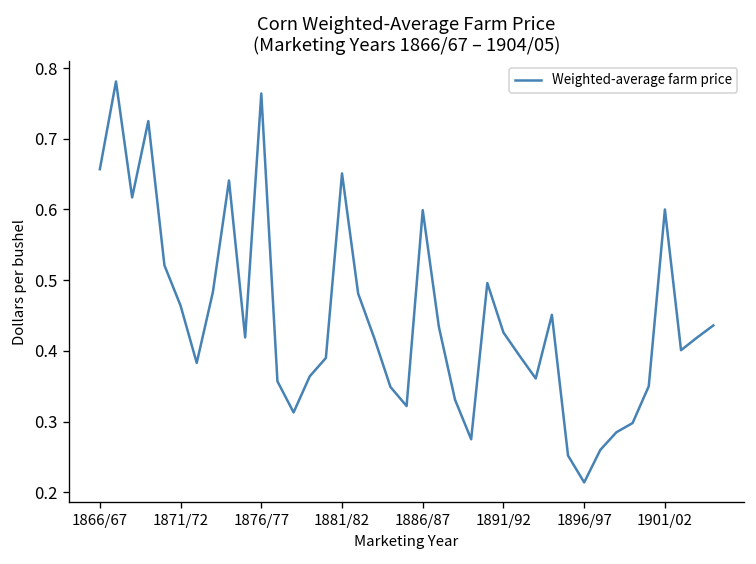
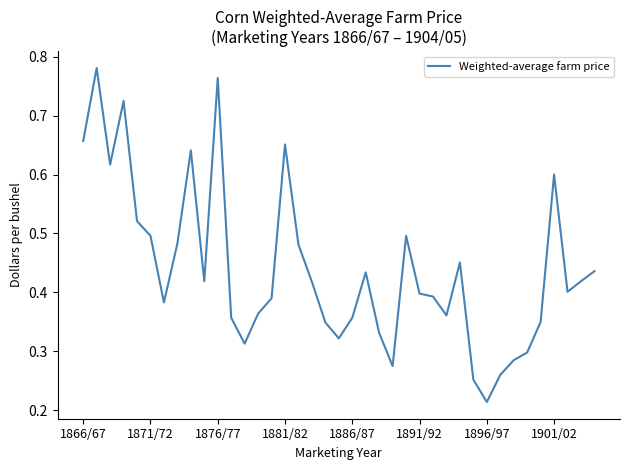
  {
    "1866/67": 0.66,
-   "1871/72": 0.46,
+   "1871/72": 0.50,
    "1876/77": 0.76,
    "1881/82": 0.65,
-   "1886/87": 0.60,
-   "1891/92": 0.43,
+   "1886/87": 0.36,
+   "1891/92": 0.40,
    "1896/97": 0.21,
    "1901/02": 0.60
  }
